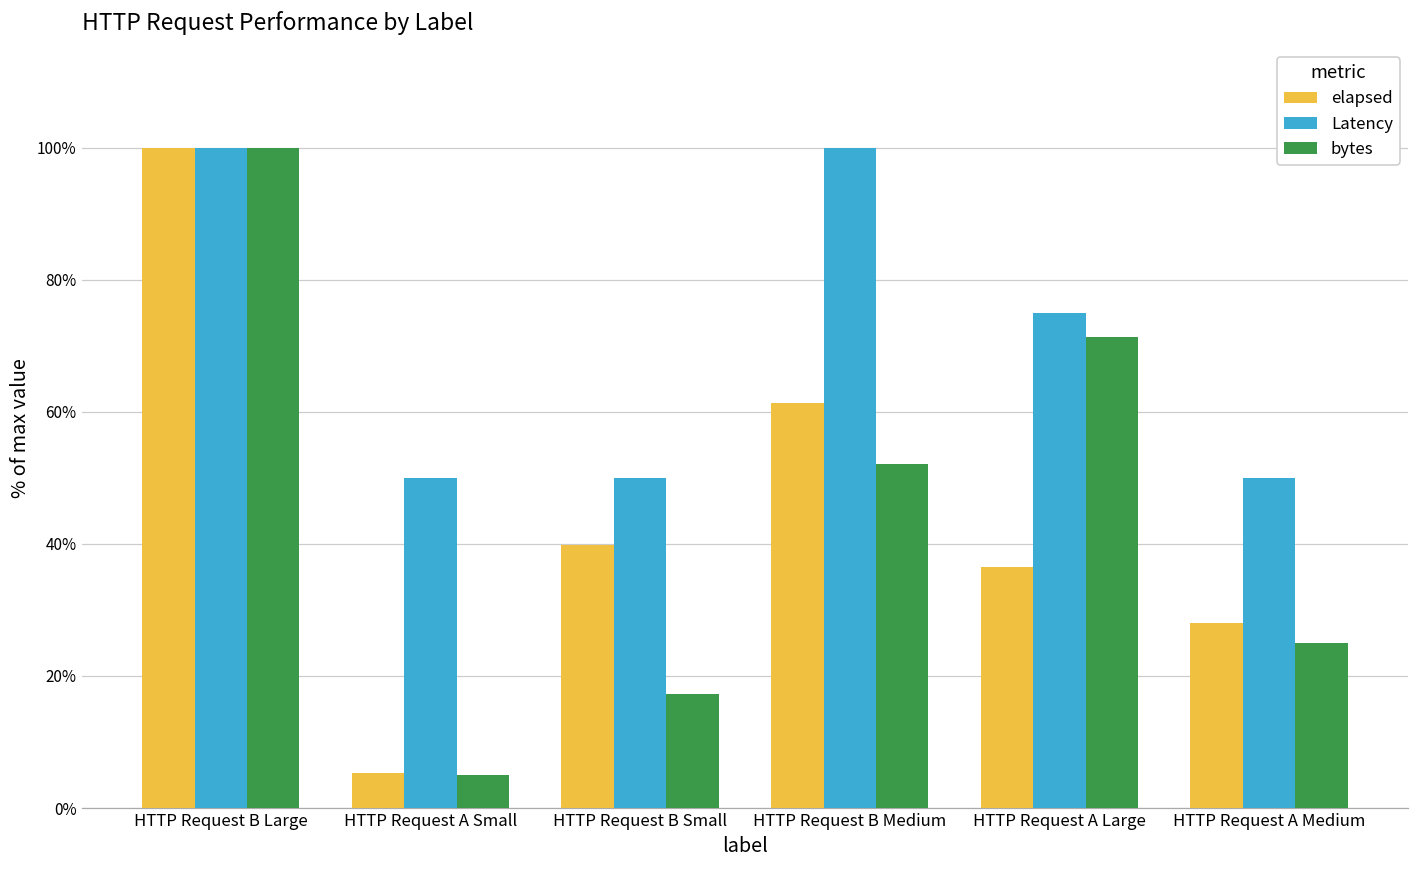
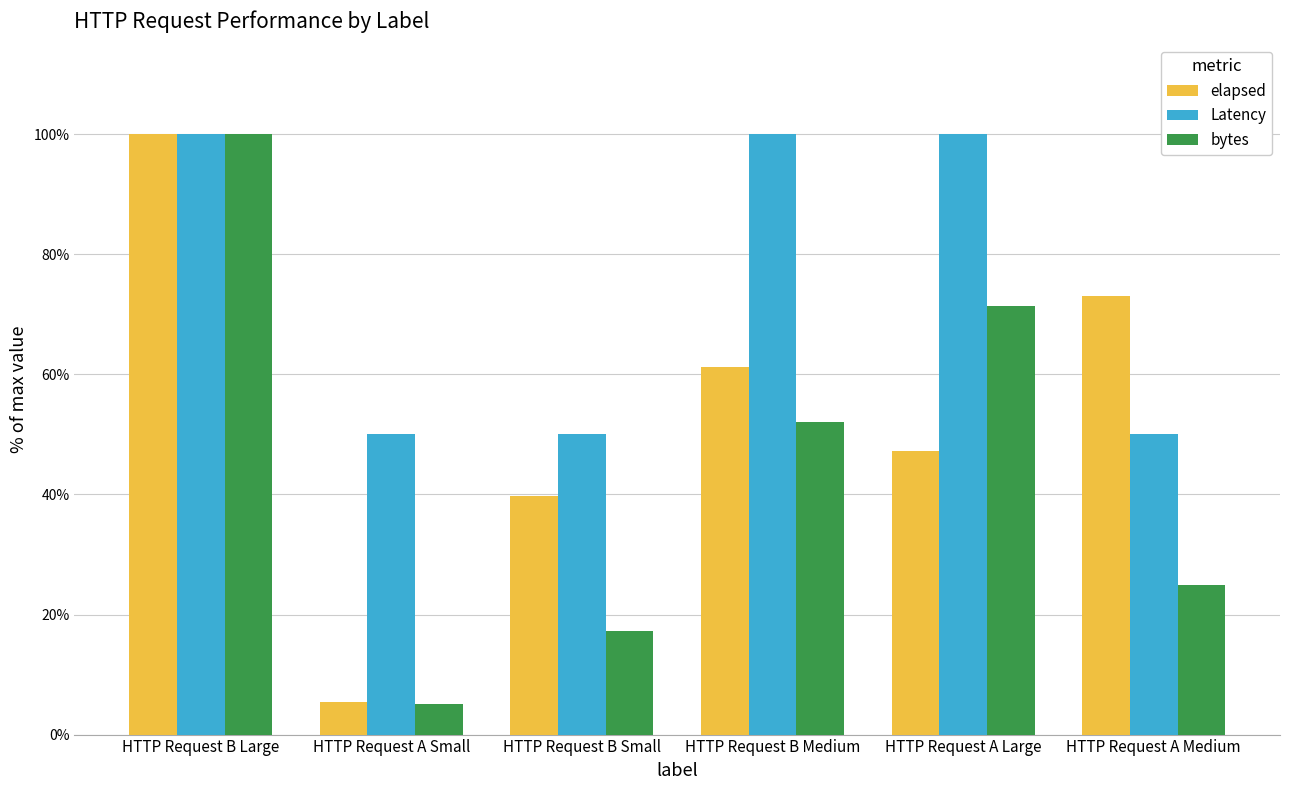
  {
    "elapsed": {
      "HTTP Request B Large": "100%",
      "HTTP Request A Small": "5%",
      "HTTP Request B Small": "40%",
      "HTTP Request B Medium": "61%",
-     "HTTP Request A Large": "37%",
-     "HTTP Request A Medium": "28%"
+     "HTTP Request A Large": "47%",
+     "HTTP Request A Medium": "73%"
    },
    "Latency": {
      "HTTP Request B Large": "100%",
      "HTTP Request A Small": "50%",
      "HTTP Request B Small": "50%",
      "HTTP Request B Medium": "100%",
-     "HTTP Request A Large": "75%",
+     "HTTP Request A Large": "100%",
      "HTTP Request A Medium": "50%"
    },
    "bytes": {
      "HTTP Request B Large": "100%",
      "HTTP Request A Small": "5%",
      "HTTP Request B Small": "17%",
      "HTTP Request B Medium": "52%",
      "HTTP Request A Large": "71%",
      "HTTP Request A Medium": "25%"
    }
  }
